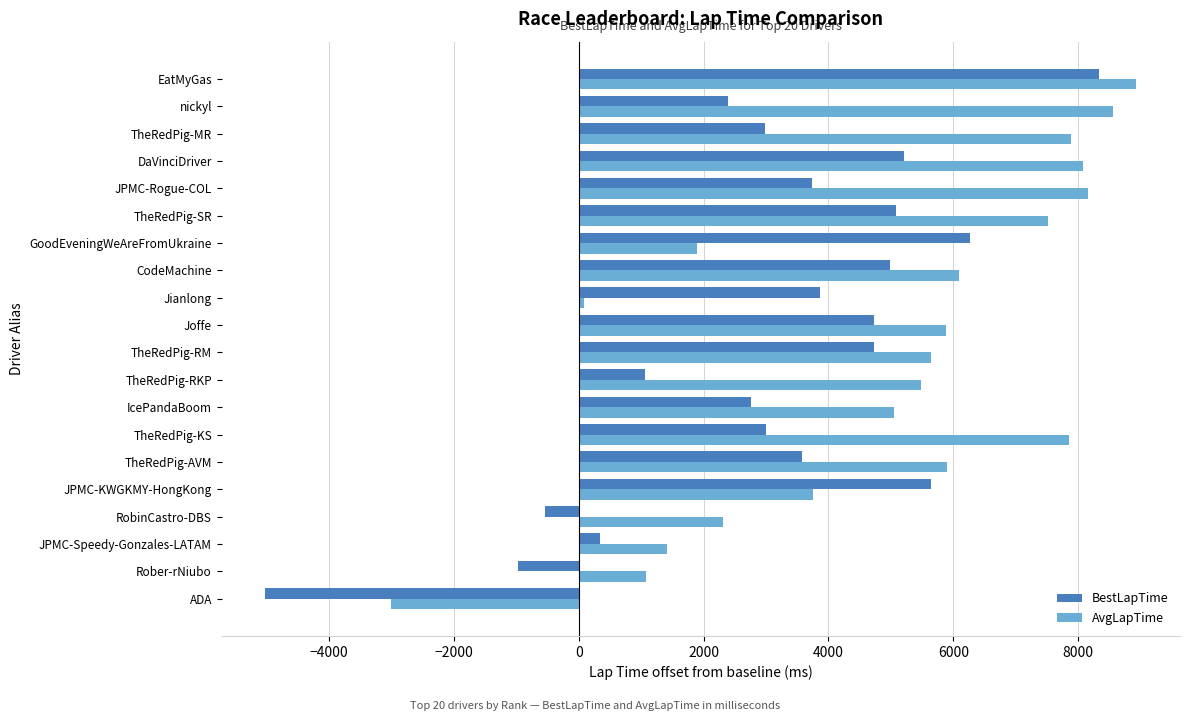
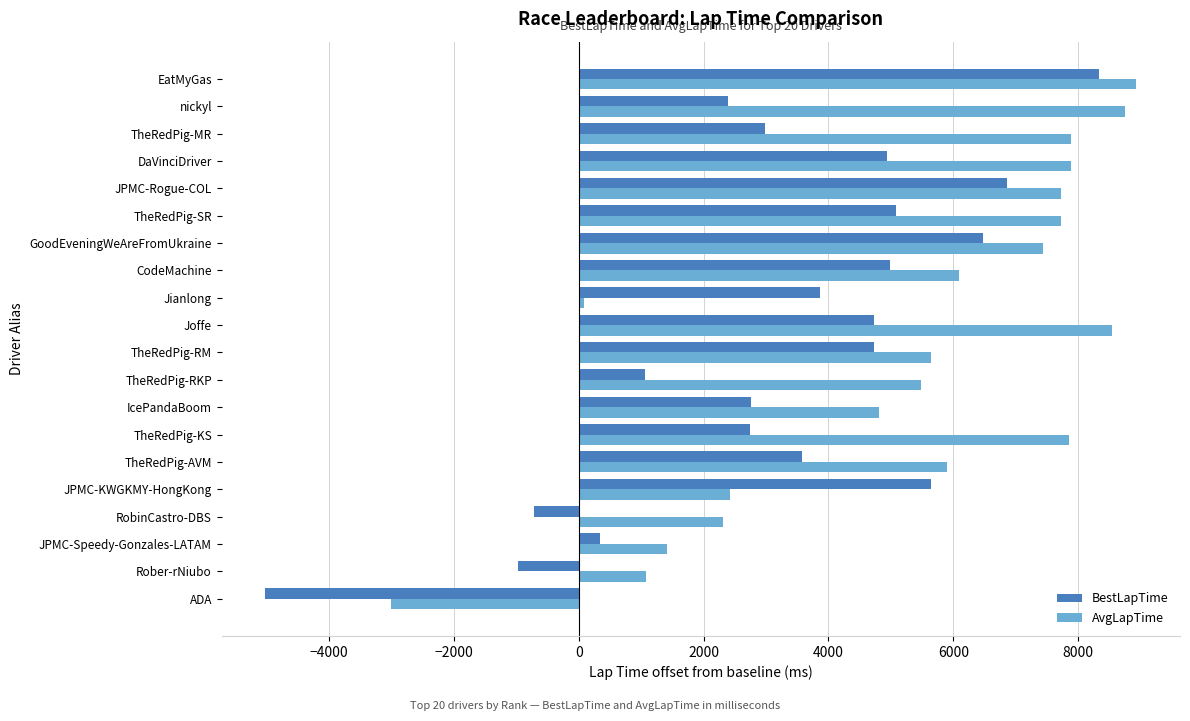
  {
    "BestLapTime": {
      "EatMyGas": 8300,
      "nickyl": 2400,
      "TheRedPig-MR": 3000,
-     "DaVinciDriver": 5200,
-     "JPMC-Rogue-COL": 3700,
+     "DaVinciDriver": 4900,
+     "JPMC-Rogue-COL": 6900,
      "TheRedPig-SR": 5100,
-     "GoodEveningWeAreFromUkraine": 6300,
+     "GoodEveningWeAreFromUkraine": 6500,
      "CodeMachine": 5000,
      "Jianlong": 3900,
      "Joffe": 4700,
      "TheRedPig-RM": 4700,
      "TheRedPig-RKP": 1100,
      "IcePandaBoom": 2800,
-     "TheRedPig-KS": 3000,
+     "TheRedPig-KS": 2700,
      "TheRedPig-AVM": 3600,
      "JPMC-KWGKMY-HongKong": 5700,
-     "RobinCastro-DBS": -500,
+     "RobinCastro-DBS": -700,
      "JPMC-Speedy-Gonzales-LATAM": 300,
      "Rober-rNiubo": -1000,
      "ADA": -5000
    },
    "AvgLapTime": {
      "EatMyGas": 8900,
-     "nickyl": 8600,
+     "nickyl": 8700,
      "TheRedPig-MR": 7900,
-     "DaVinciDriver": 8100,
-     "JPMC-Rogue-COL": 8200,
-     "TheRedPig-SR": 7500,
-     "GoodEveningWeAreFromUkraine": 1900,
+     "DaVinciDriver": 7900,
+     "JPMC-Rogue-COL": 7700,
+     "TheRedPig-SR": 7700,
+     "GoodEveningWeAreFromUkraine": 7400,
      "CodeMachine": 6100,
      "Jianlong": 100,
-     "Joffe": 5900,
+     "Joffe": 8500,
      "TheRedPig-RM": 5600,
      "TheRedPig-RKP": 5500,
-     "IcePandaBoom": 5000,
+     "IcePandaBoom": 4800,
      "TheRedPig-KS": 7800,
      "TheRedPig-AVM": 5900,
-     "JPMC-KWGKMY-HongKong": 3800,
+     "JPMC-KWGKMY-HongKong": 2400,
      "RobinCastro-DBS": 2300,
      "JPMC-Speedy-Gonzales-LATAM": 1400,
      "Rober-rNiubo": 1100,
      "ADA": -3000
    }
  }
